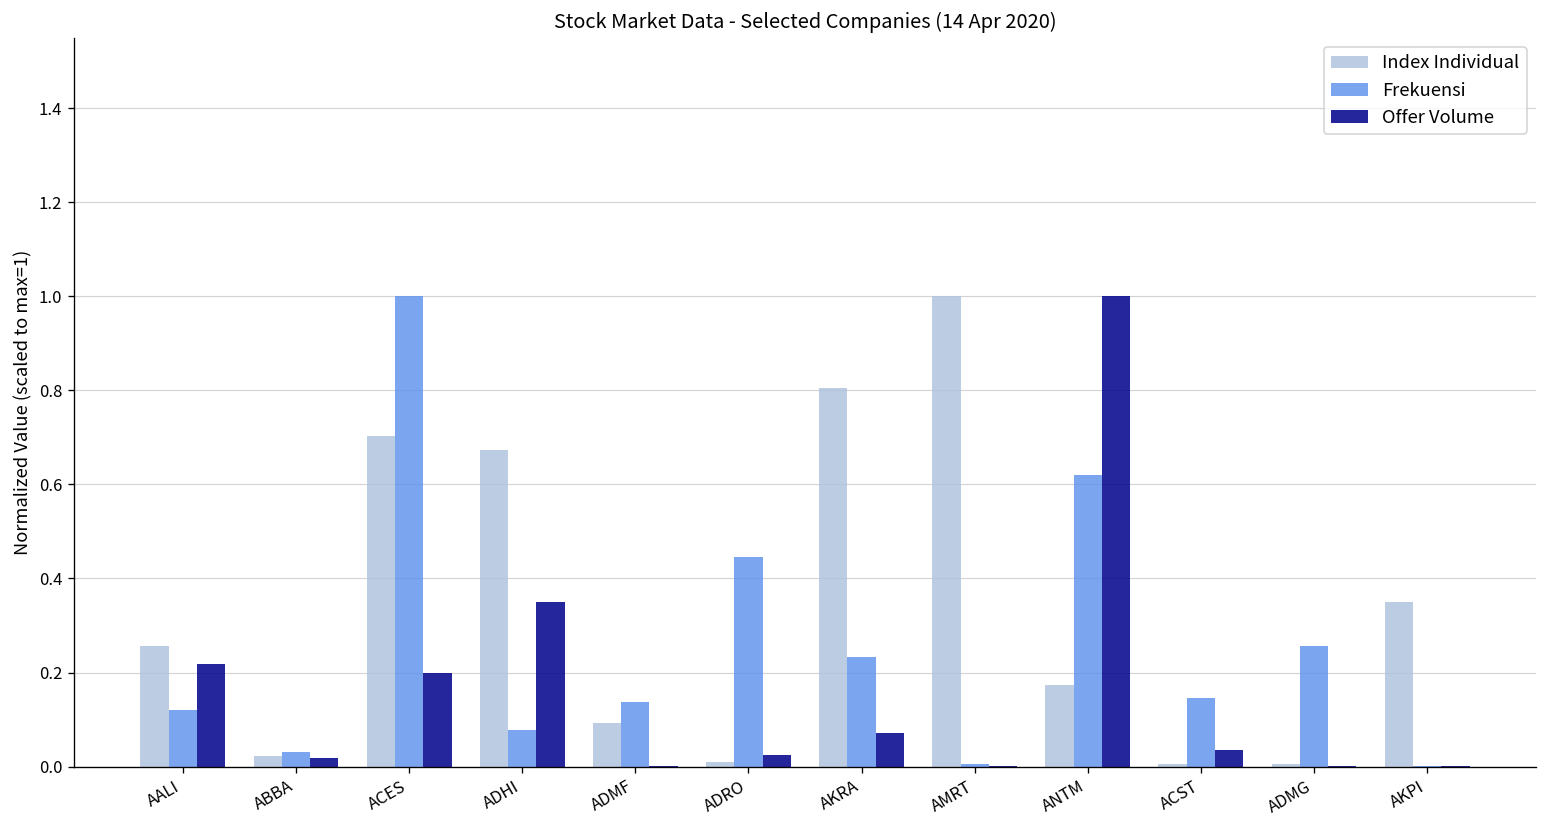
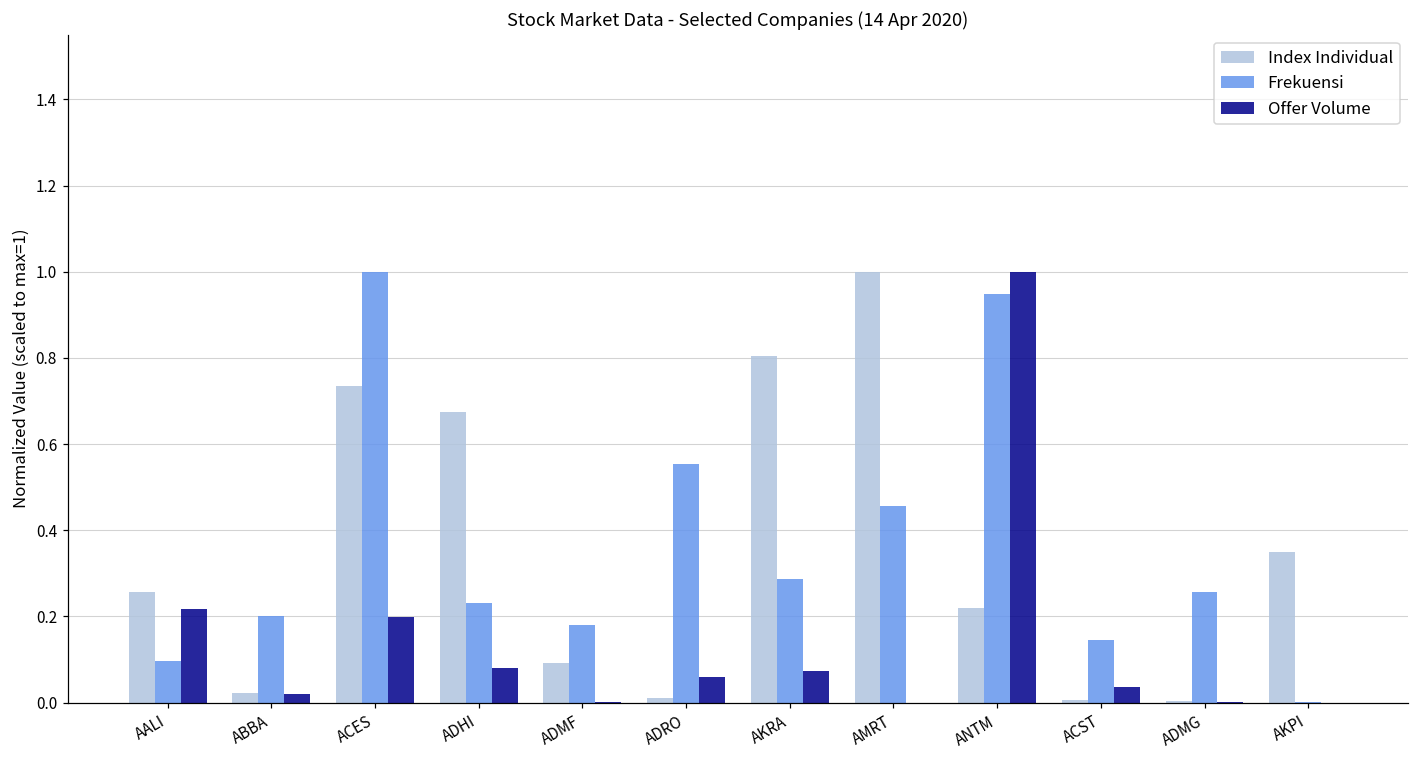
  {
    "Index Individual": {
      "AALI": 0.26,
      "ABBA": 0.02,
-     "ACES": 0.70,
+     "ACES": 0.74,
      "ADHI": 0.67,
      "ADMF": 0.09,
      "ADRO": 0.01,
      "AKRA": 0.80,
      "AMRT": 1.00,
-     "ANTM": 0.17,
+     "ANTM": 0.22,
      "AKPI": 0.35
    },
    "Frekuensi": {
-     "AALI": 0.12,
-     "ABBA": 0.03,
+     "AALI": 0.10,
+     "ABBA": 0.20,
      "ACES": 1.00,
-     "ADHI": 0.08,
-     "ADMF": 0.14,
-     "ADRO": 0.45,
-     "AKRA": 0.23,
-     "AMRT": 0.01,
-     "ANTM": 0.62,
+     "ADHI": 0.23,
+     "ADMF": 0.18,
+     "ADRO": 0.55,
+     "AKRA": 0.29,
+     "AMRT": 0.46,
+     "ANTM": 0.95,
      "ACST": 0.15,
      "ADMG": 0.26
    },
    "Offer Volume": {
      "AALI": 0.22,
      "ABBA": 0.02,
      "ACES": 0.20,
-     "ADHI": 0.35,
-     "ADRO": 0.03,
+     "ADHI": 0.08,
+     "ADRO": 0.06,
      "AKRA": 0.07,
      "ANTM": 1.00,
      "ACST": 0.04
    }
  }
